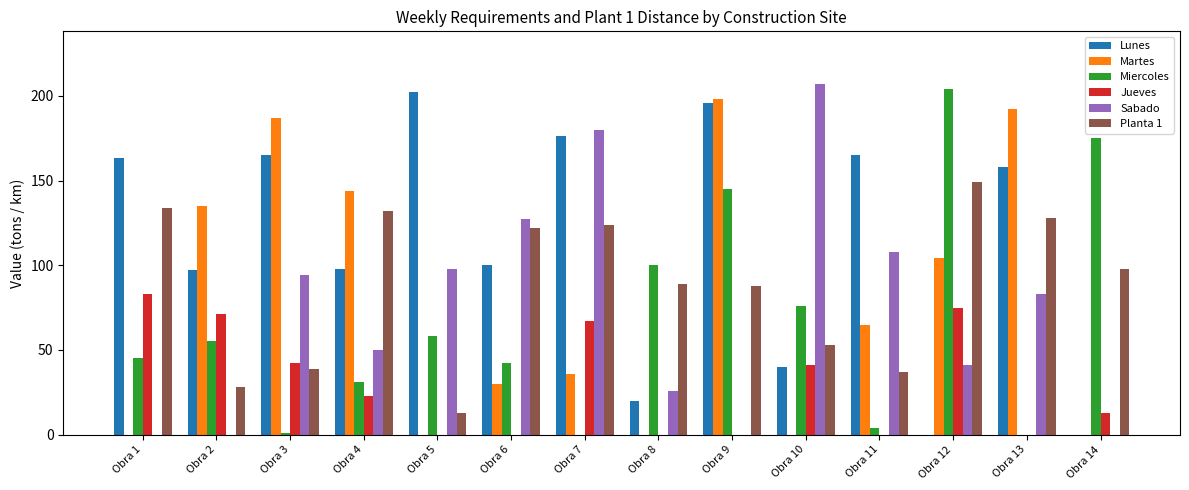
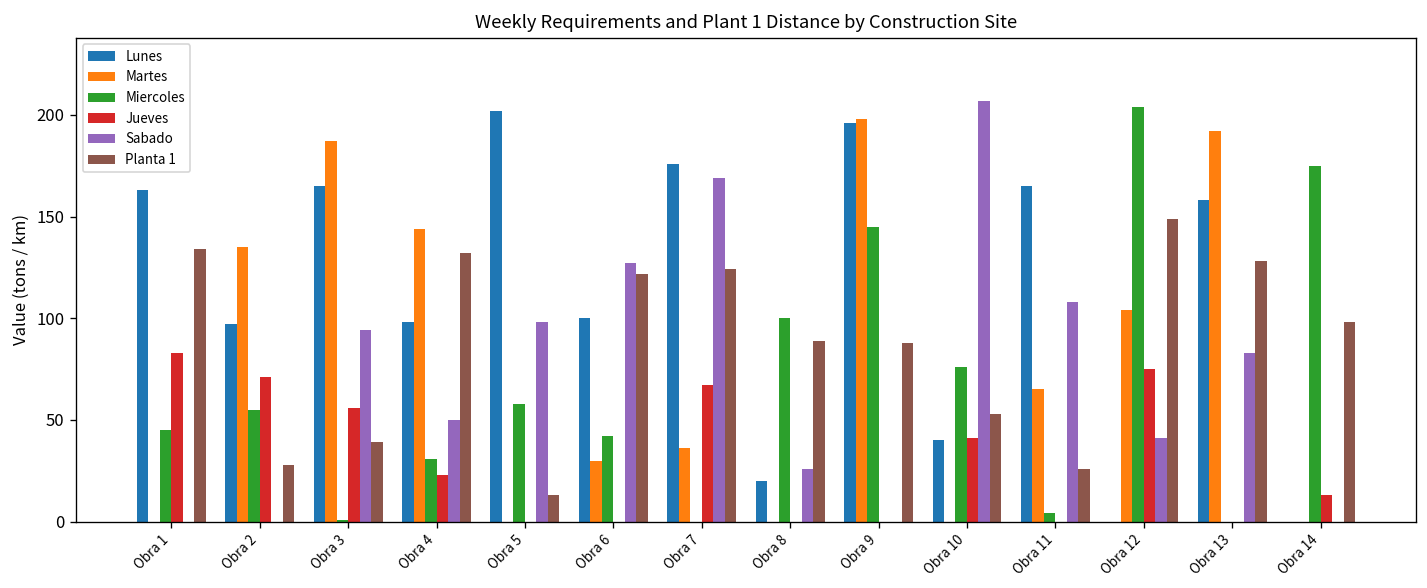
  {
    "Lunes": {
      "Obra 1": 163,
      "Obra 2": 97,
      "Obra 3": 165,
      "Obra 4": 98,
      "Obra 5": 202,
      "Obra 6": 100,
      "Obra 7": 176,
      "Obra 8": 20,
      "Obra 9": 196,
      "Obra 10": 40,
      "Obra 11": 165,
      "Obra 12": 0,
      "Obra 13": 158,
      "Obra 14": 0
    },
    "Martes": {
      "Obra 1": 0,
      "Obra 2": 135,
      "Obra 3": 187,
      "Obra 4": 144,
      "Obra 5": 0,
      "Obra 6": 30,
      "Obra 7": 36,
      "Obra 8": 0,
      "Obra 9": 198,
      "Obra 10": 0,
      "Obra 11": 65,
      "Obra 12": 104,
      "Obra 13": 192,
      "Obra 14": 0
    },
    "Miercoles": {
      "Obra 1": 45,
      "Obra 2": 55,
      "Obra 4": 31,
      "Obra 5": 58,
      "Obra 6": 42,
      "Obra 7": 0,
      "Obra 8": 100,
      "Obra 9": 145,
      "Obra 10": 76,
      "Obra 11": 4,
      "Obra 12": 204,
      "Obra 13": 0,
      "Obra 14": 175
    },
    "Jueves": {
      "Obra 1": 83,
      "Obra 2": 71,
-     "Obra 3": 42,
+     "Obra 3": 56,
      "Obra 4": 23,
      "Obra 5": 0,
      "Obra 6": 0,
      "Obra 7": 67,
      "Obra 8": 0,
      "Obra 9": 0,
      "Obra 10": 41,
      "Obra 11": 0,
      "Obra 12": 75,
      "Obra 13": 0,
      "Obra 14": 13
    },
    "Sabado": {
      "Obra 1": 0,
      "Obra 2": 0,
      "Obra 3": 94,
      "Obra 4": 50,
      "Obra 5": 98,
      "Obra 6": 127,
-     "Obra 7": 180,
+     "Obra 7": 169,
      "Obra 8": 26,
      "Obra 9": 0,
      "Obra 10": 207,
      "Obra 11": 108,
      "Obra 12": 41,
      "Obra 13": 83,
      "Obra 14": 0
    },
    "Planta 1": {
      "Obra 1": 134,
      "Obra 2": 28,
      "Obra 3": 39,
      "Obra 4": 132,
      "Obra 5": 13,
      "Obra 6": 122,
      "Obra 7": 124,
      "Obra 8": 89,
      "Obra 9": 88,
      "Obra 10": 53,
-     "Obra 11": 37,
+     "Obra 11": 26,
      "Obra 12": 149,
      "Obra 13": 128,
      "Obra 14": 98
    }
  }
